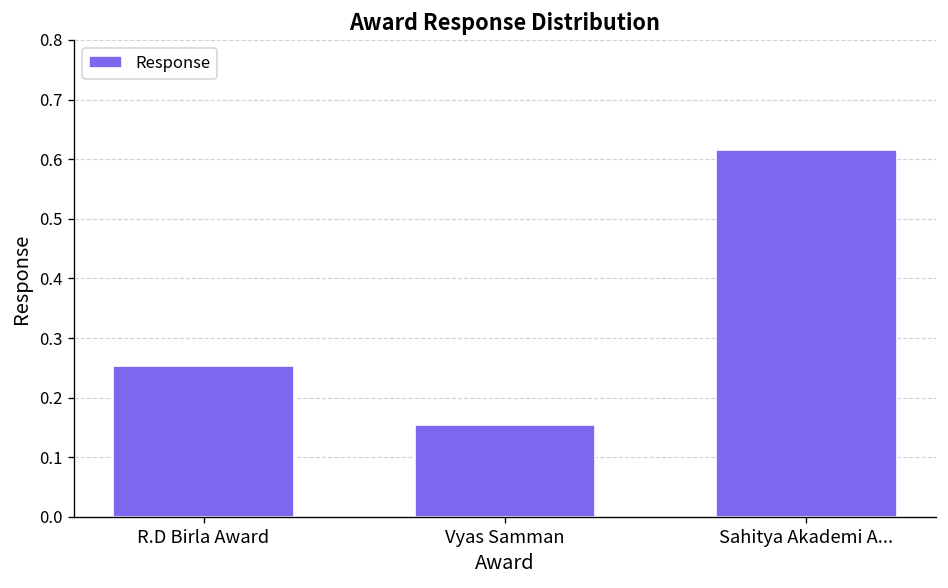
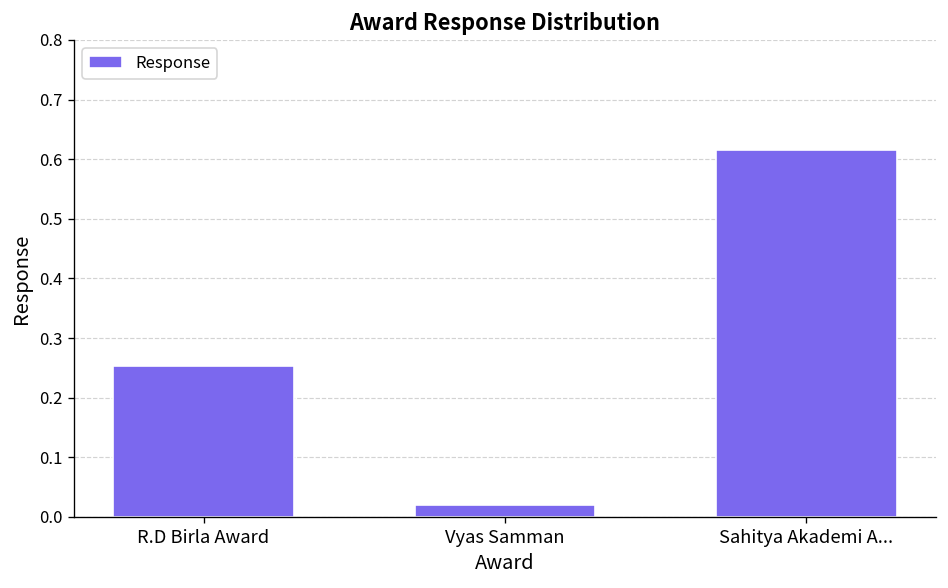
  {
    "R.D Birla Award": 0.25,
-   "Vyas Samman": 0.15,
+   "Vyas Samman": 0.02,
    "Sahitya Akademi A...": 0.62
  }
